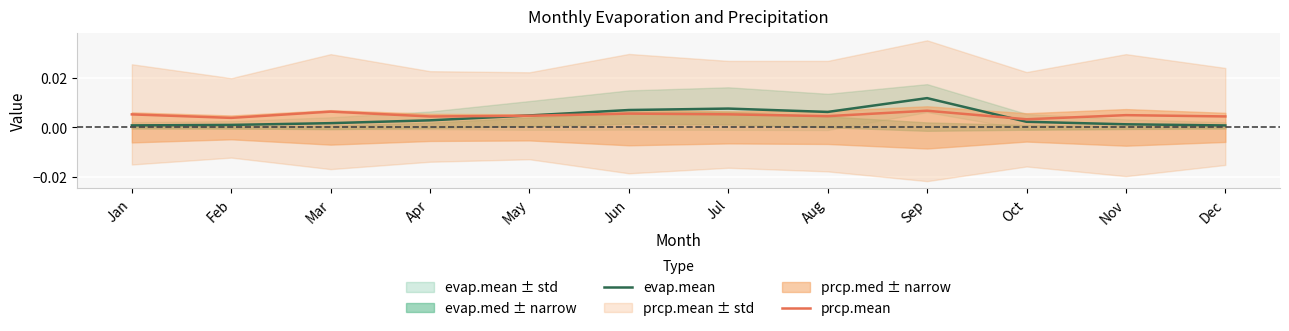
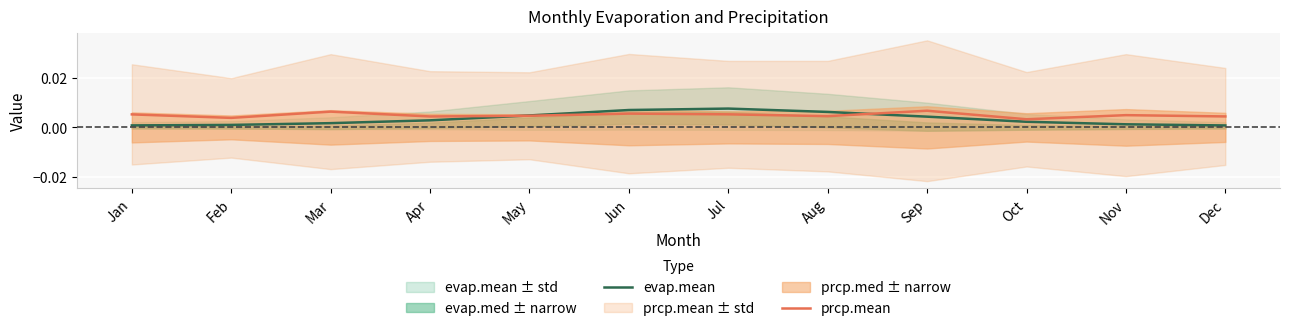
  {
    "evap.mean": {
      "Jul": 0.008,
-     "Sep": 0.012
+     "Sep": 0.004
    }
  }
